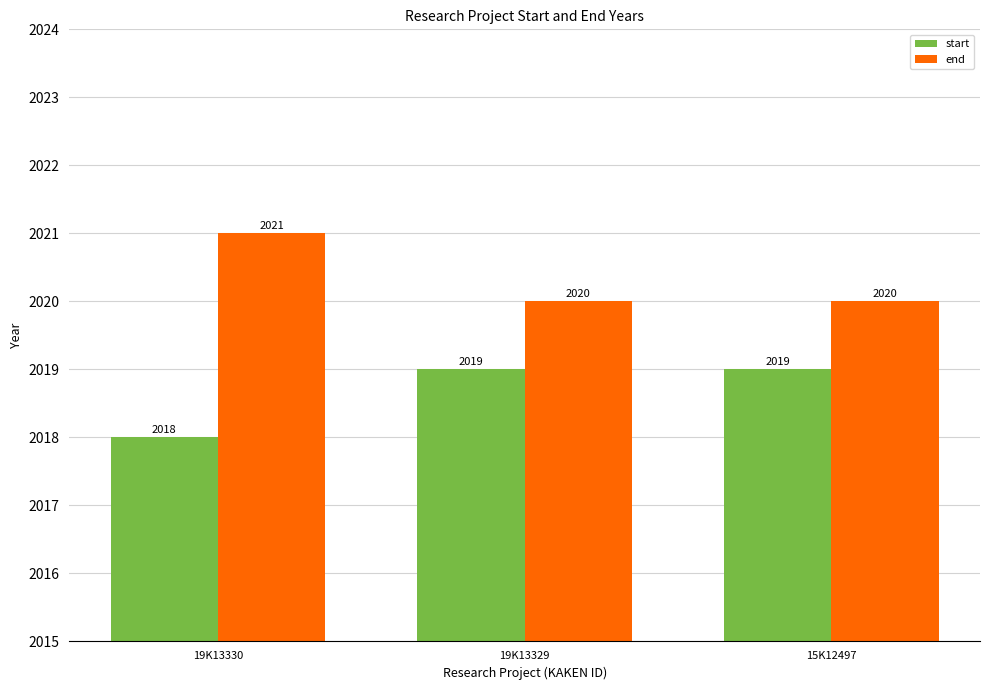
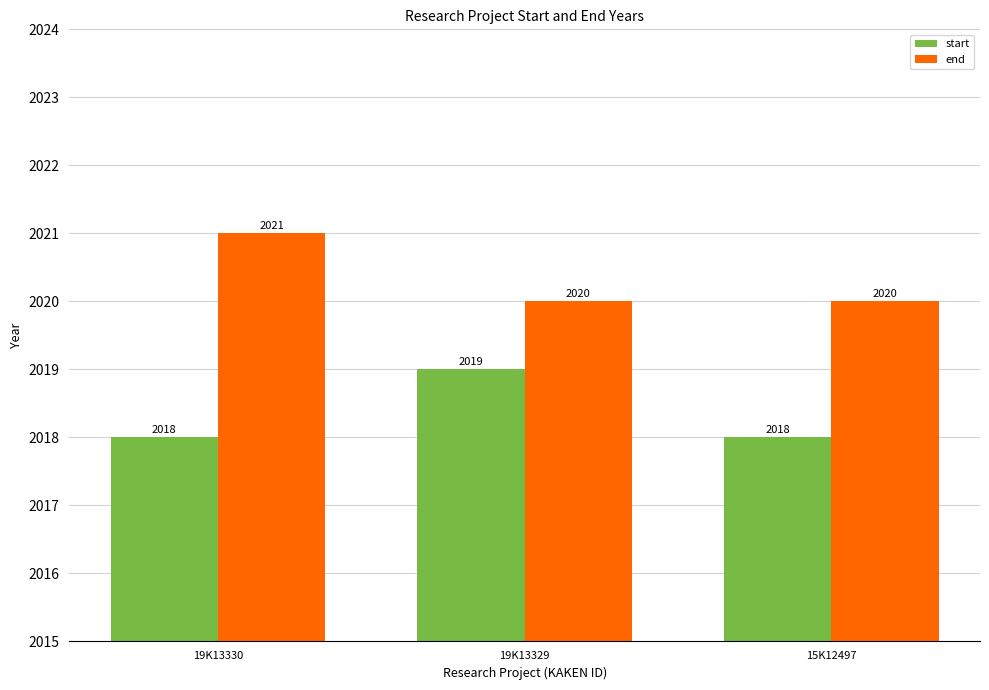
  {
    "start": {
      "19K13330": 2018,
      "19K13329": 2019,
-     "15K12497": 2019
+     "15K12497": 2018
    },
    "end": {
      "19K13330": 2021,
      "19K13329": 2020,
      "15K12497": 2020
    }
  }
